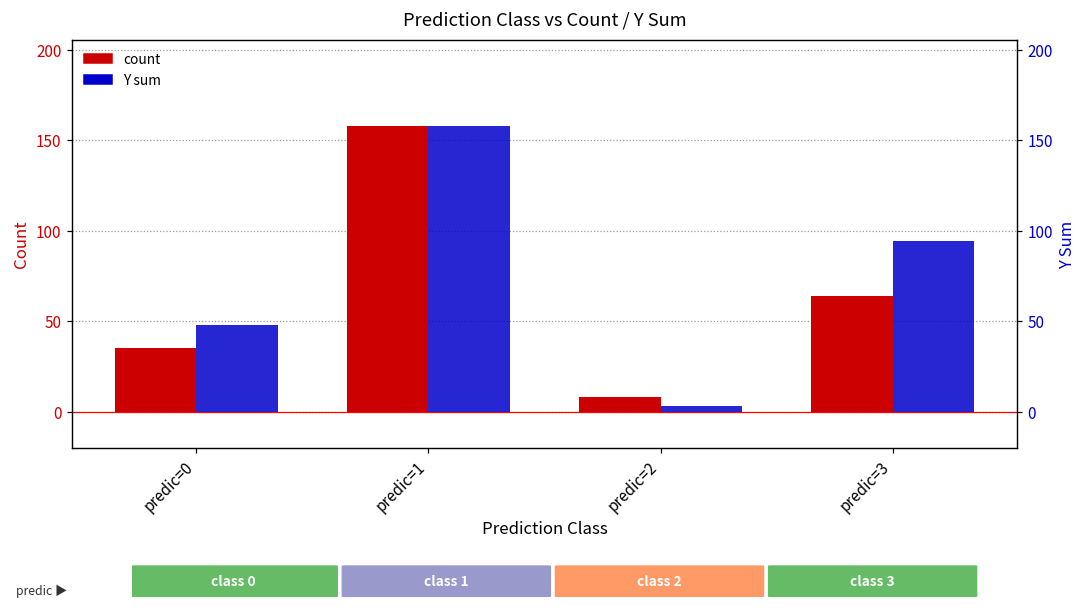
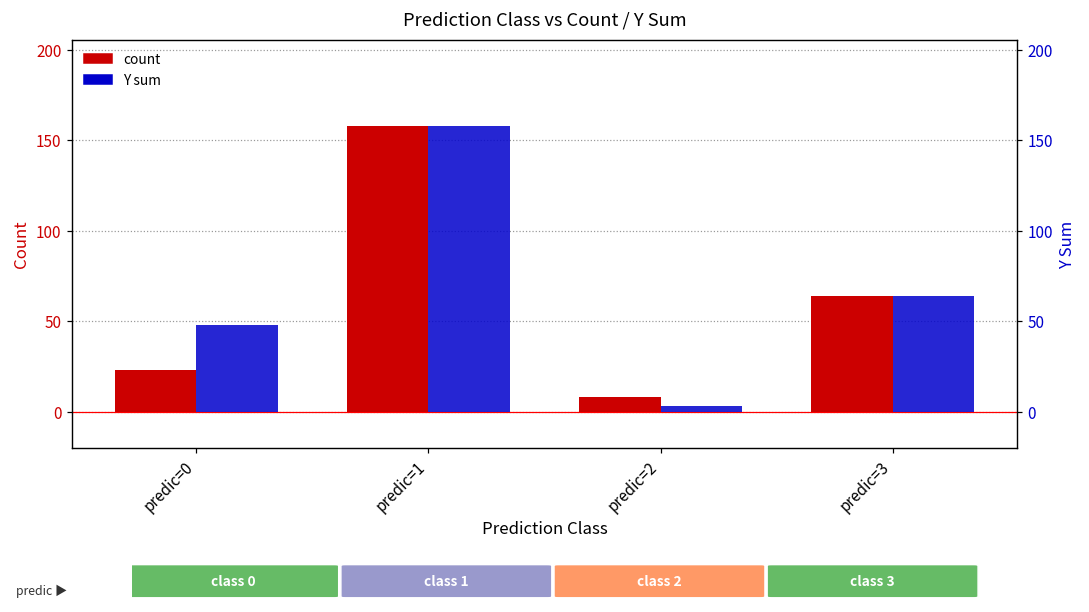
  {
    "count": {
-     "predic=0": 35,
+     "predic=0": 23,
      "predic=1": 158,
      "predic=2": 8,
      "predic=3": 64
    },
    "Y sum": {
      "predic=0": 48,
      "predic=1": 158,
      "predic=2": 3,
-     "predic=3": 94
+     "predic=3": 64
    }
  }
